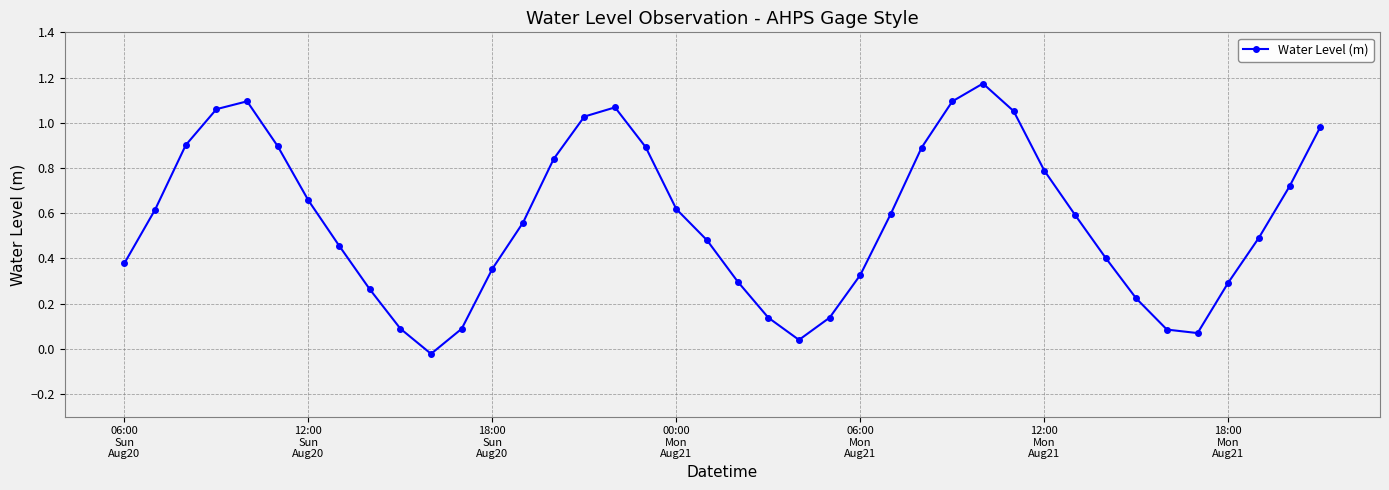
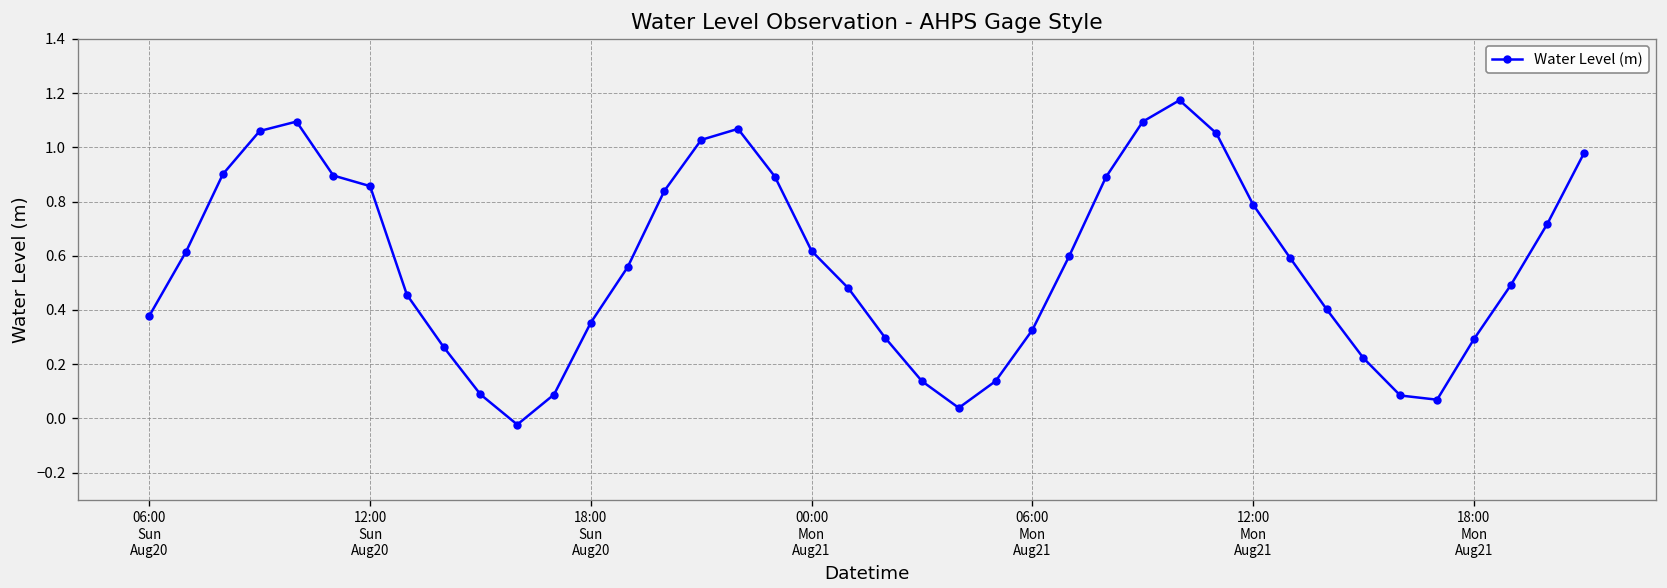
  {
    "06:00 Sun Aug20": 0.38,
-   "12:00 Sun Aug20": 0.66,
+   "12:00 Sun Aug20": 0.86,
    "18:00 Sun Aug20": 0.35,
    "00:00 Mon Aug21": 0.62,
    "06:00 Mon Aug21": 0.33,
    "12:00 Mon Aug21": 0.79,
    "18:00 Mon Aug21": 0.29
  }
